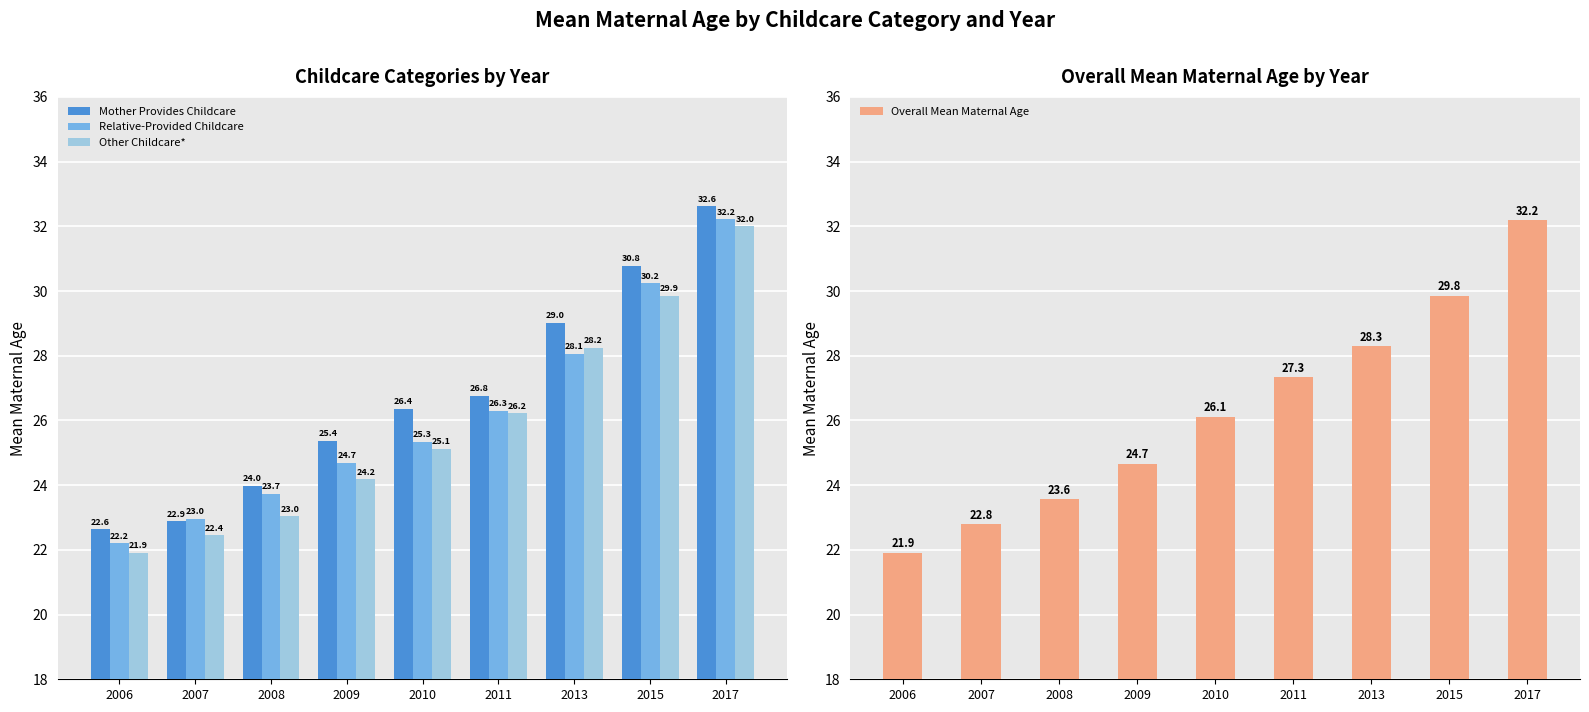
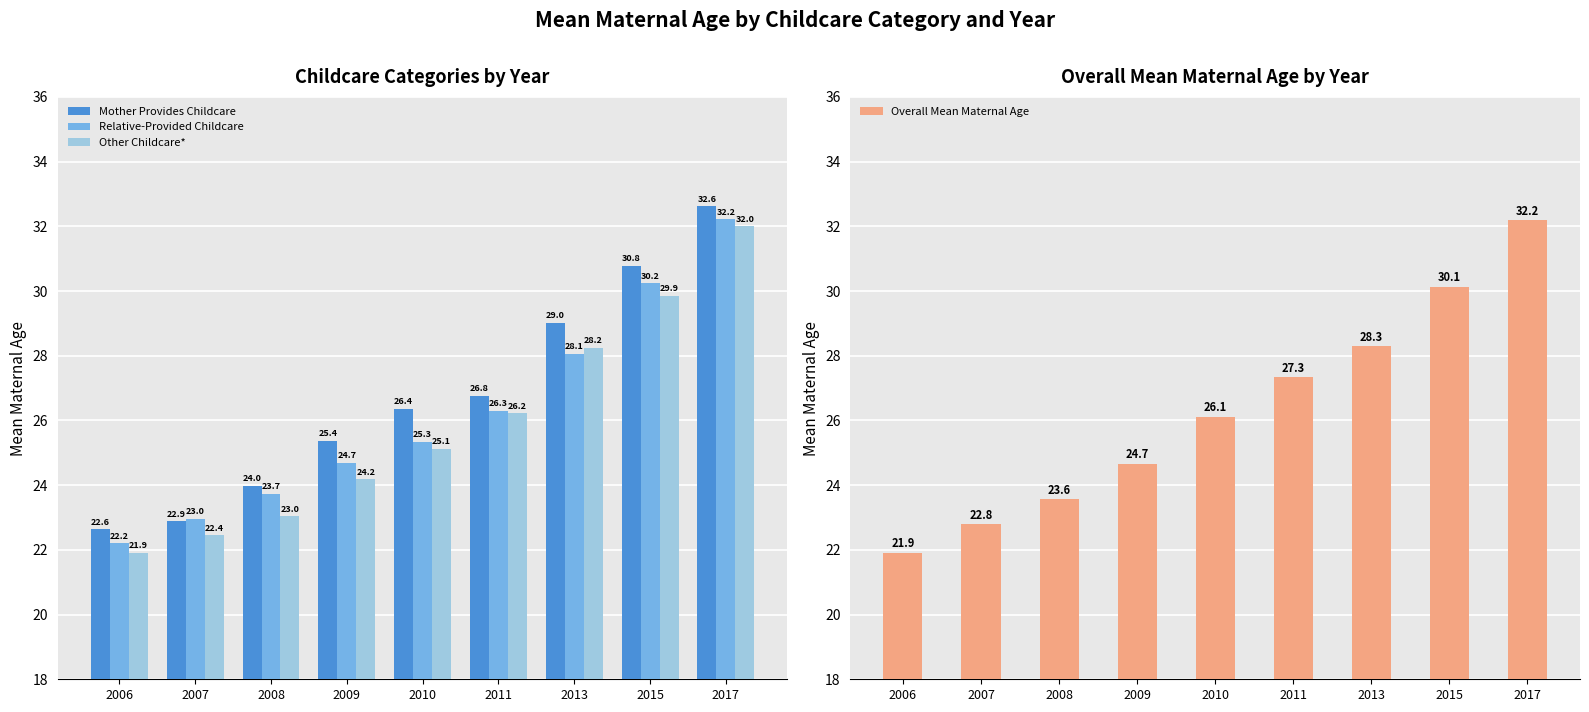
  {
    "Overall Mean Maternal Age by Year": {
      "2006": 21.9,
      "2007": 22.8,
      "2008": 23.6,
      "2009": 24.7,
      "2010": 26.1,
      "2011": 27.3,
      "2013": 28.3,
-     "2015": 29.8,
+     "2015": 30.1,
      "2017": 32.2
    }
  }
